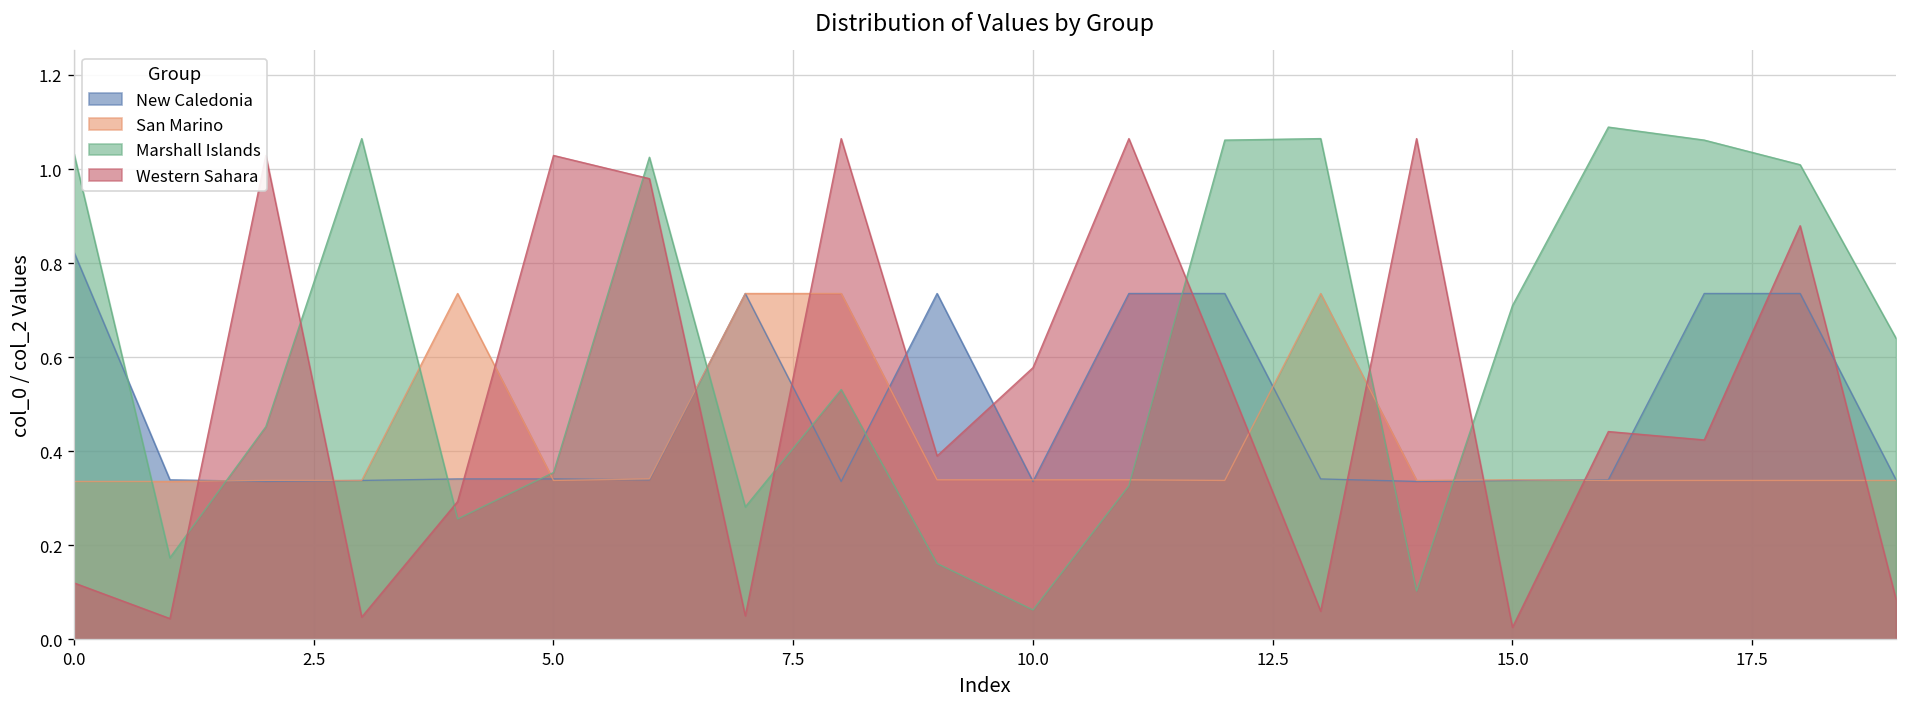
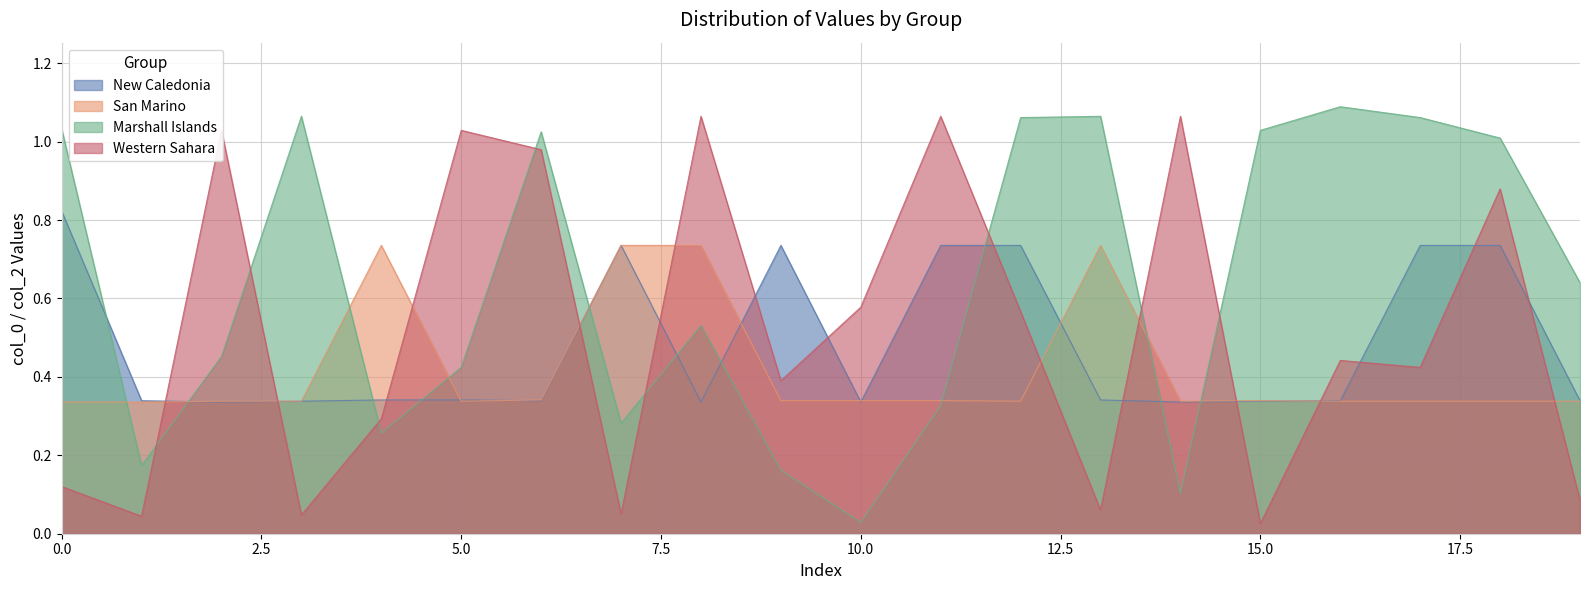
  {
    "New Caledonia": {
      "0.0": 0.82
    },
    "Marshall Islands": {
      "0.0": 1.03,
-     "5.0": 0.35,
-     "10.0": 0.06,
-     "15.0": 0.71
+     "5.0": 0.42,
+     "10.0": 0.03,
+     "15.0": 1.03
    }
  }
